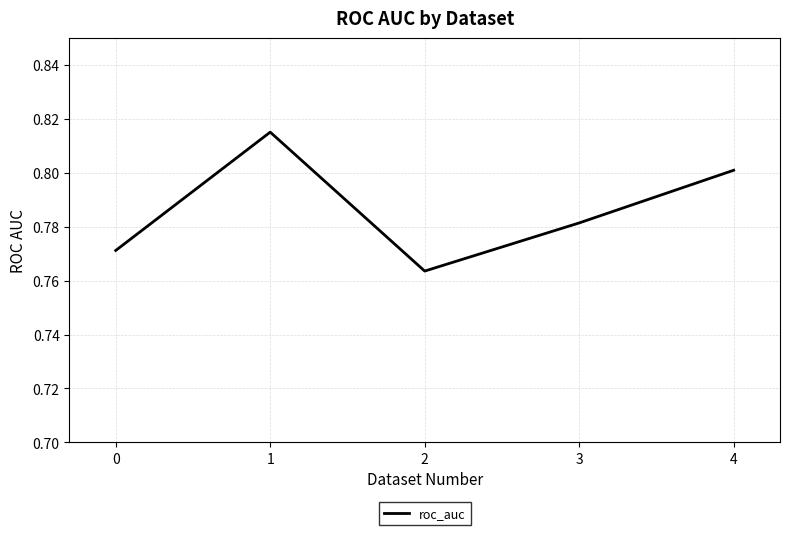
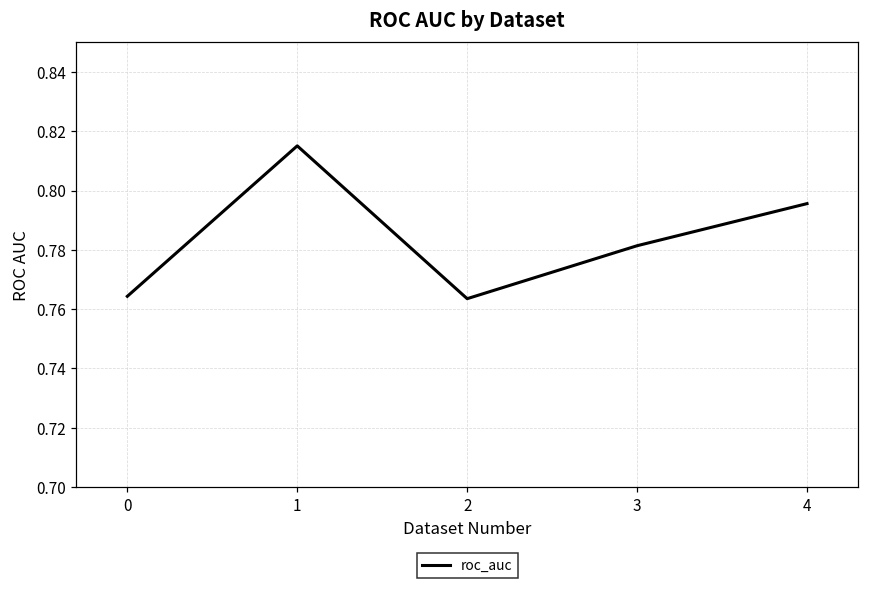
  {
-   "0": 0.771,
+   "0": 0.764,
    "1": 0.815,
    "2": 0.764,
    "3": 0.781,
-   "4": 0.801
+   "4": 0.796
  }
